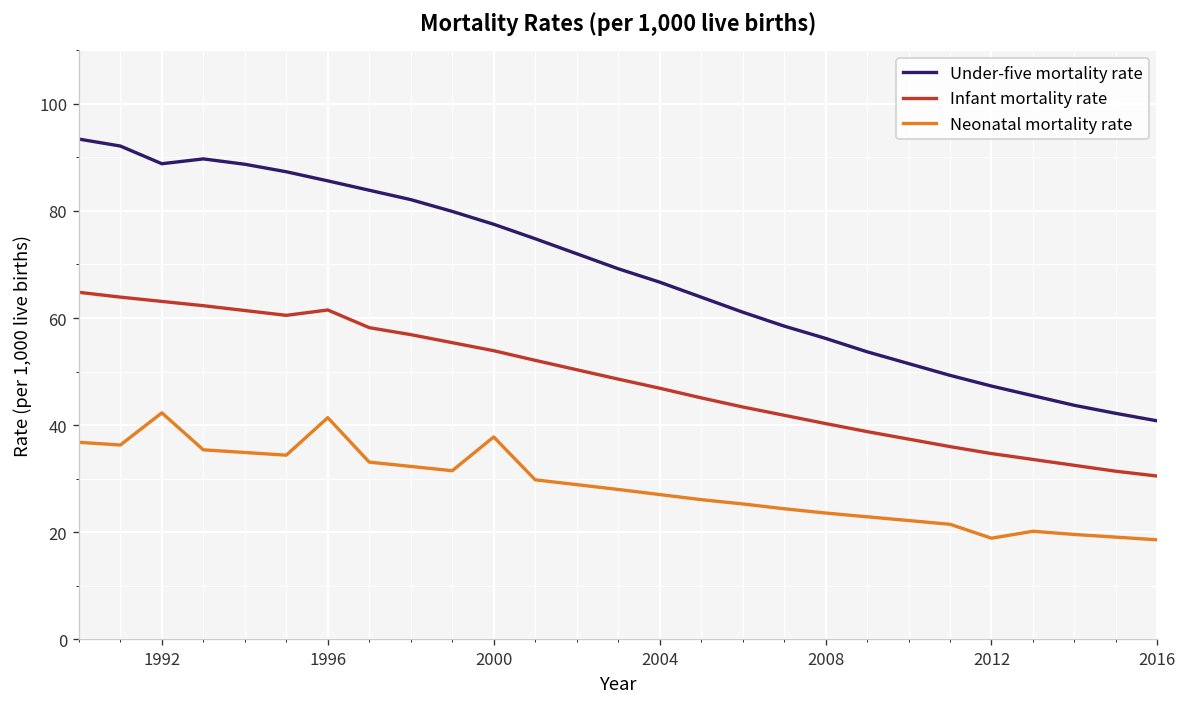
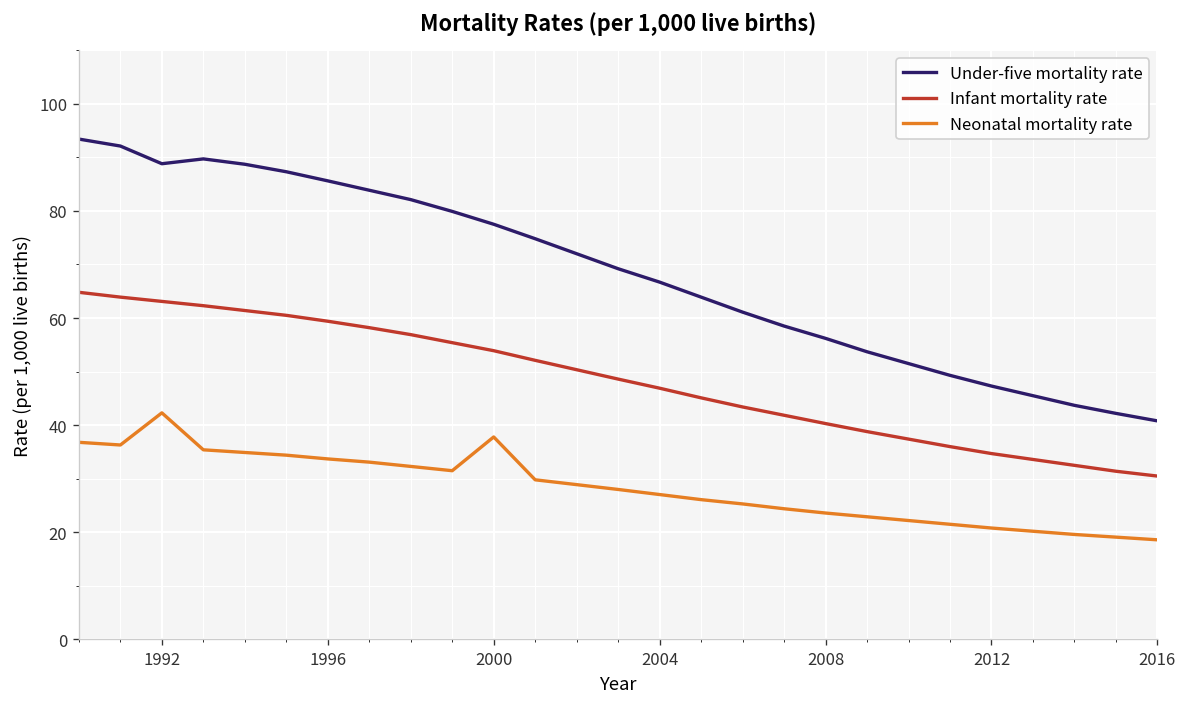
  {
    "Under-five mortality rate": {
      "1992": 89,
      "1996": 86,
      "2000": 78,
      "2004": 67,
      "2008": 56,
      "2012": 47,
      "2016": 41
    },
    "Infant mortality rate": {
      "1992": 63,
-     "1996": 62,
+     "1996": 59,
      "2000": 54,
      "2004": 47,
      "2008": 40,
      "2012": 35,
      "2016": 31
    },
    "Neonatal mortality rate": {
      "1992": 42,
-     "1996": 41,
+     "1996": 34,
      "2000": 38,
      "2004": 27,
      "2008": 24,
-     "2012": 19,
+     "2012": 21,
      "2016": 19
    }
  }
